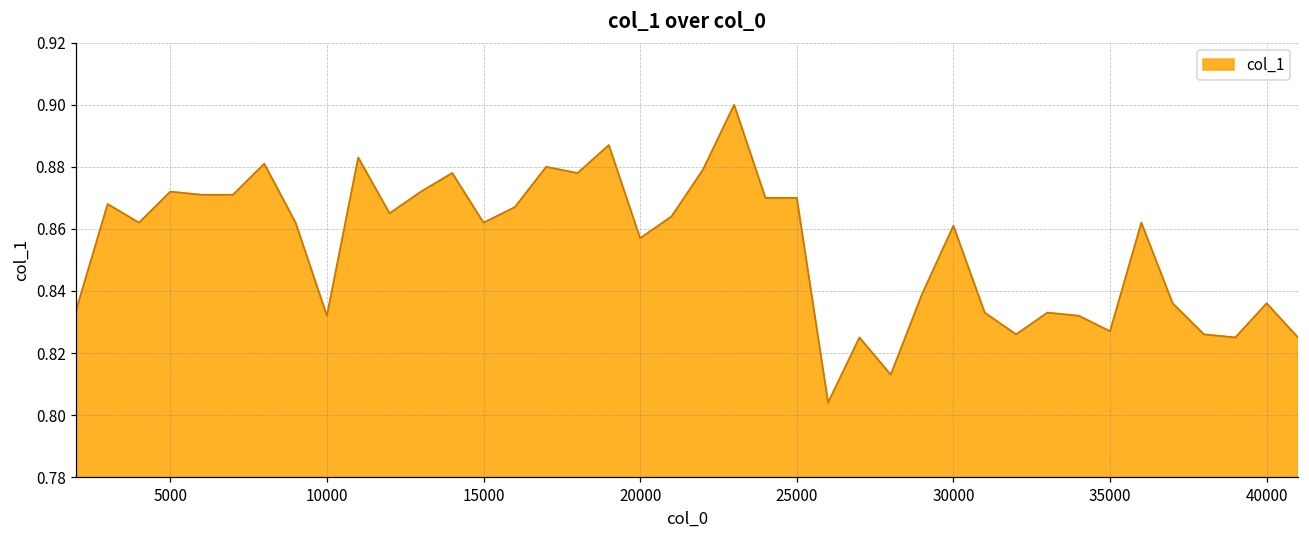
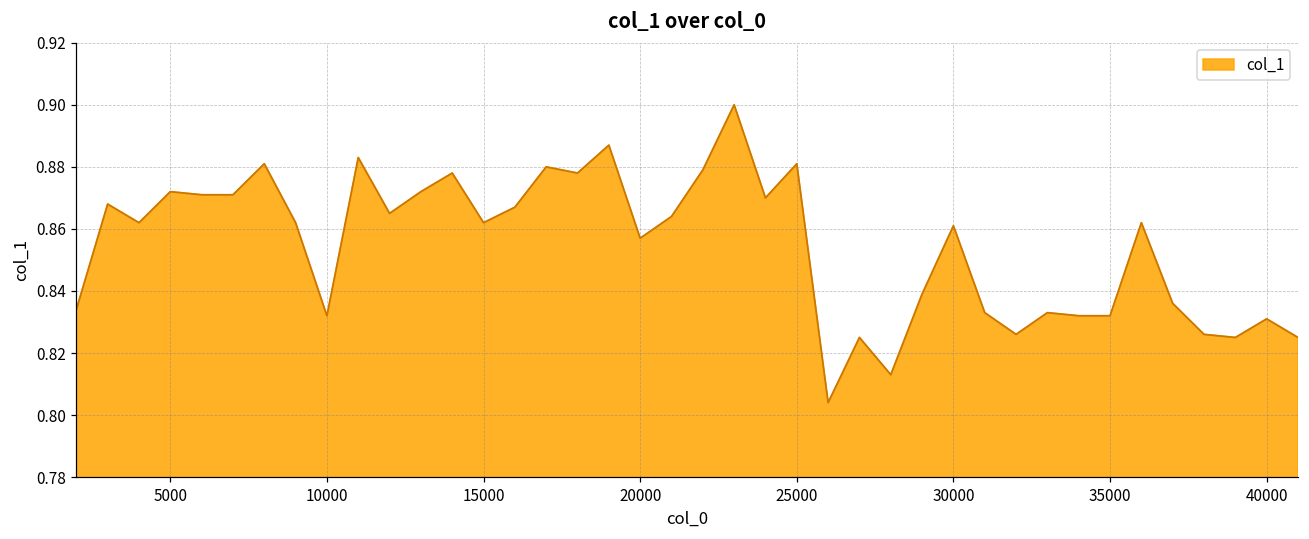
  {
    "5000": 0.872,
    "10000": 0.832,
    "15000": 0.862,
    "20000": 0.857,
-   "25000": 0.870,
+   "25000": 0.881,
    "30000": 0.861,
-   "35000": 0.827,
-   "40000": 0.836
+   "35000": 0.832,
+   "40000": 0.831
  }
